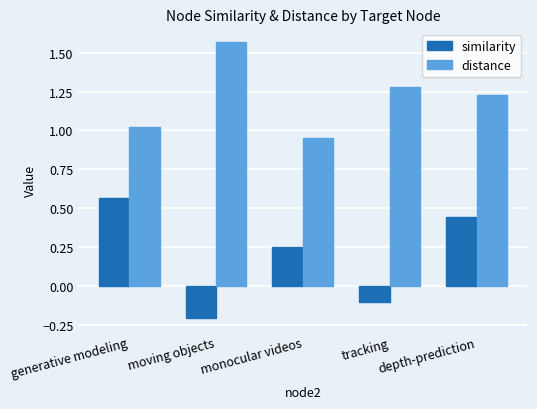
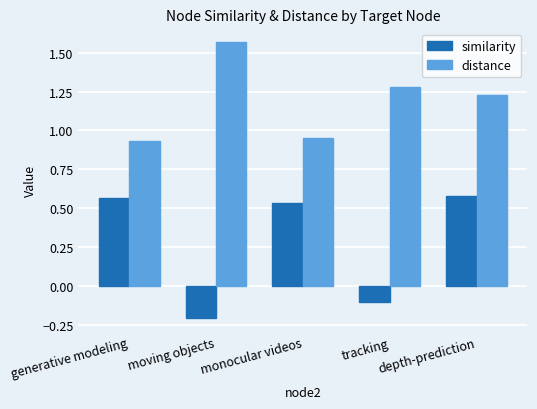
  {
    "similarity": {
      "generative modeling": 0.57,
      "moving objects": -0.21,
-     "monocular videos": 0.25,
+     "monocular videos": 0.54,
      "tracking": -0.10,
-     "depth-prediction": 0.44
+     "depth-prediction": 0.58
    },
    "distance": {
-     "generative modeling": 1.02,
+     "generative modeling": 0.93,
      "moving objects": 1.57,
      "monocular videos": 0.95,
      "tracking": 1.28,
      "depth-prediction": 1.23
    }
  }
